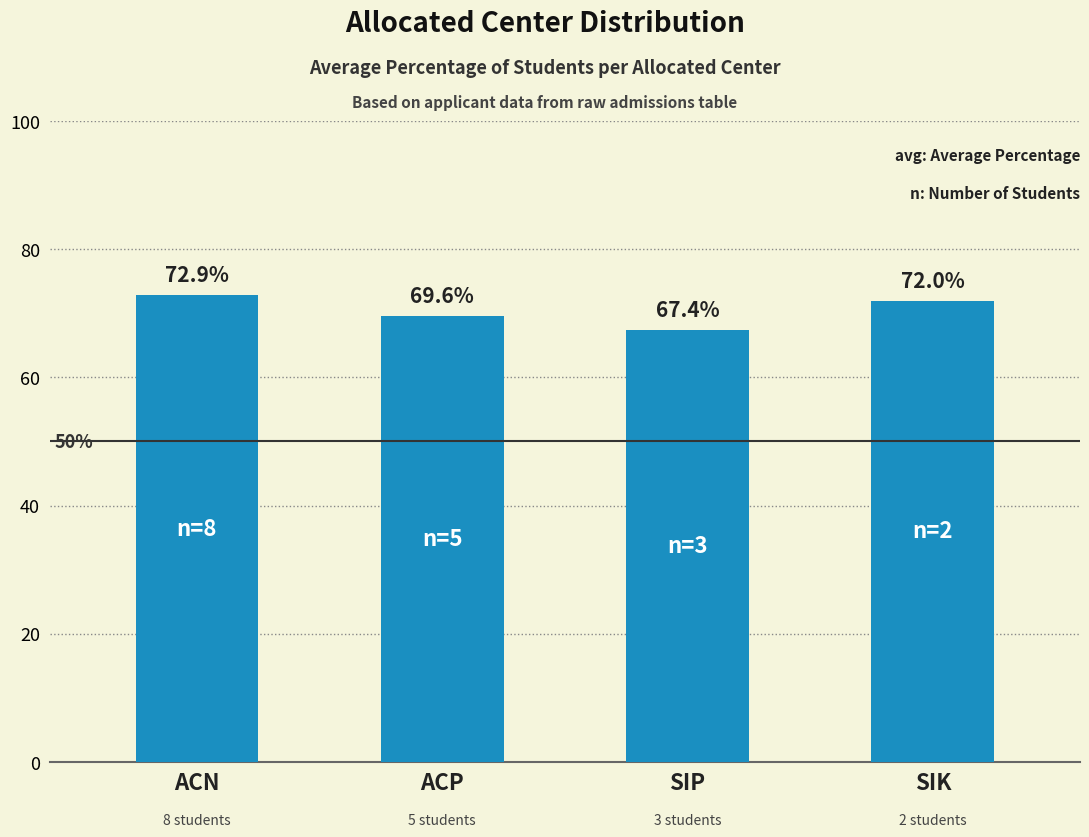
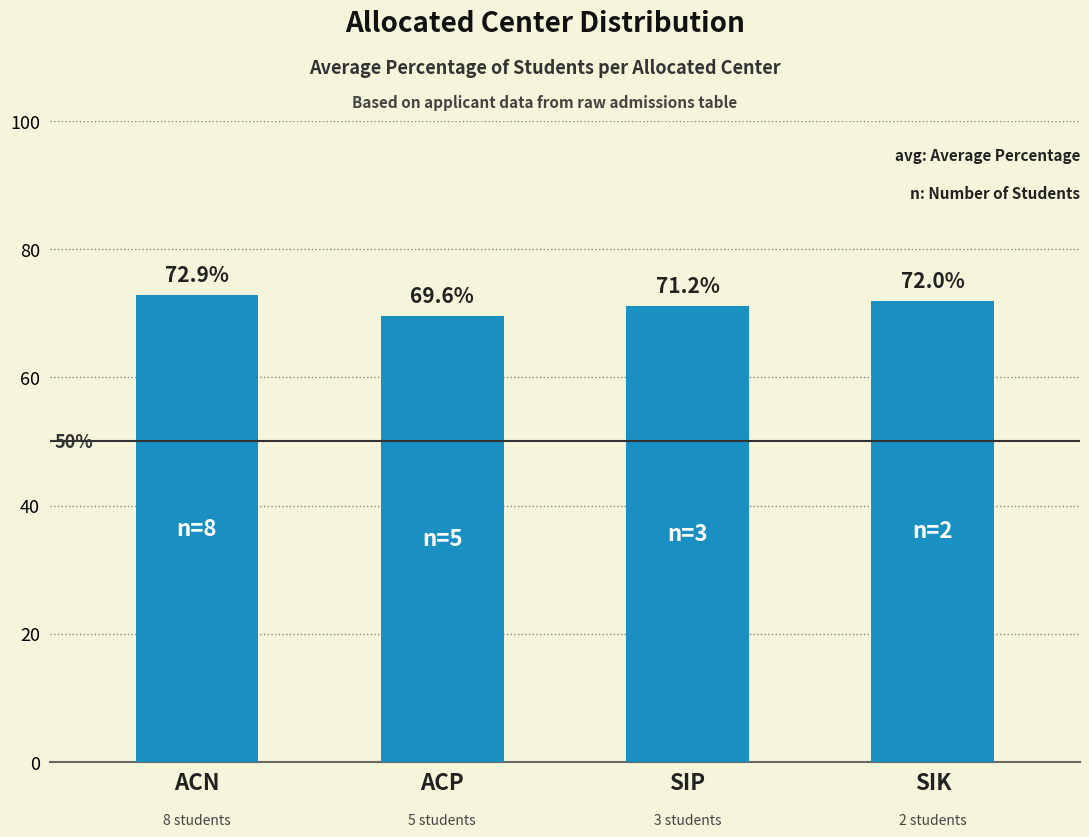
  {
    "ACN": "72.9%",
    "ACP": "69.6%",
-   "SIP": "67.4%",
+   "SIP": "71.2%",
    "SIK": "72.0%"
  }
